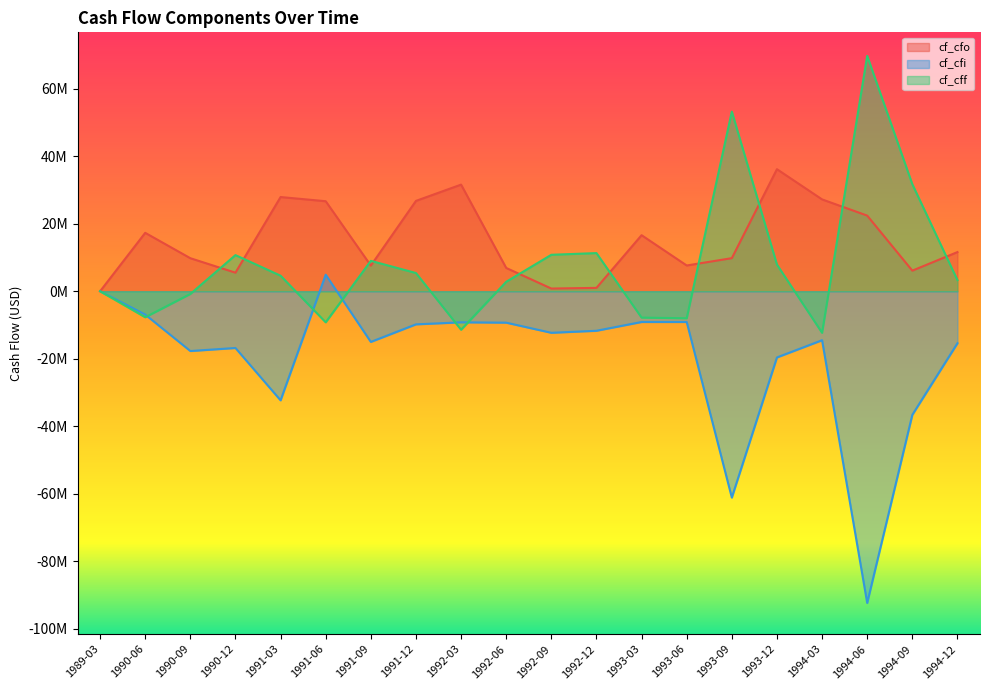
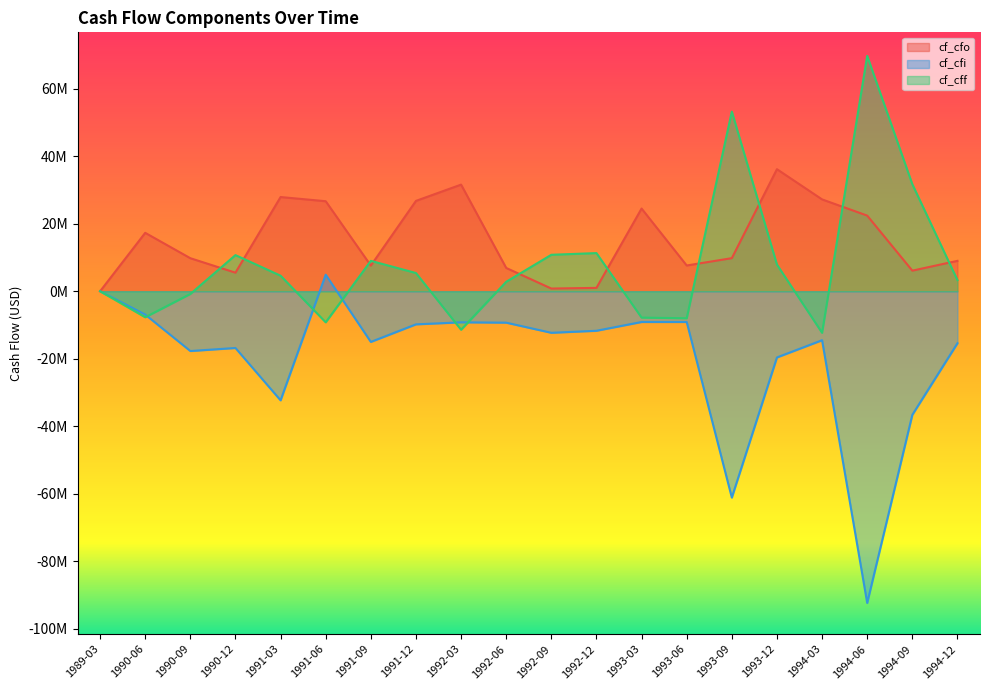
  {
    "cf_cfo": {
      "1990-06": 17000000,
      "1990-09": 10000000,
      "1990-12": 6000000,
      "1991-03": 28000000,
      "1991-06": 27000000,
      "1991-09": 8000000,
      "1991-12": 27000000,
      "1992-03": 32000000,
      "1992-06": 7000000,
      "1992-09": 1000000,
      "1992-12": 1000000,
-     "1993-03": 17000000,
+     "1993-03": 24000000,
      "1993-06": 8000000,
      "1993-09": 10000000,
      "1993-12": 36000000,
      "1994-03": 27000000,
      "1994-06": 22000000,
      "1994-09": 6000000,
-     "1994-12": 12000000
+     "1994-12": 9000000
    }
  }
